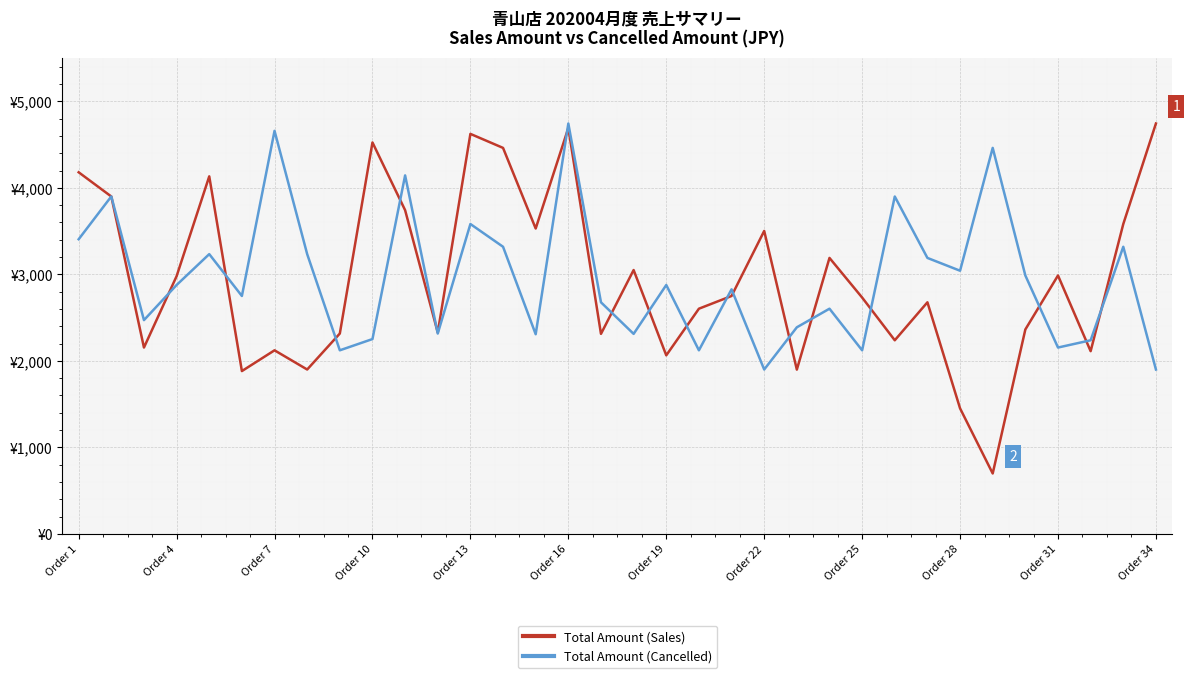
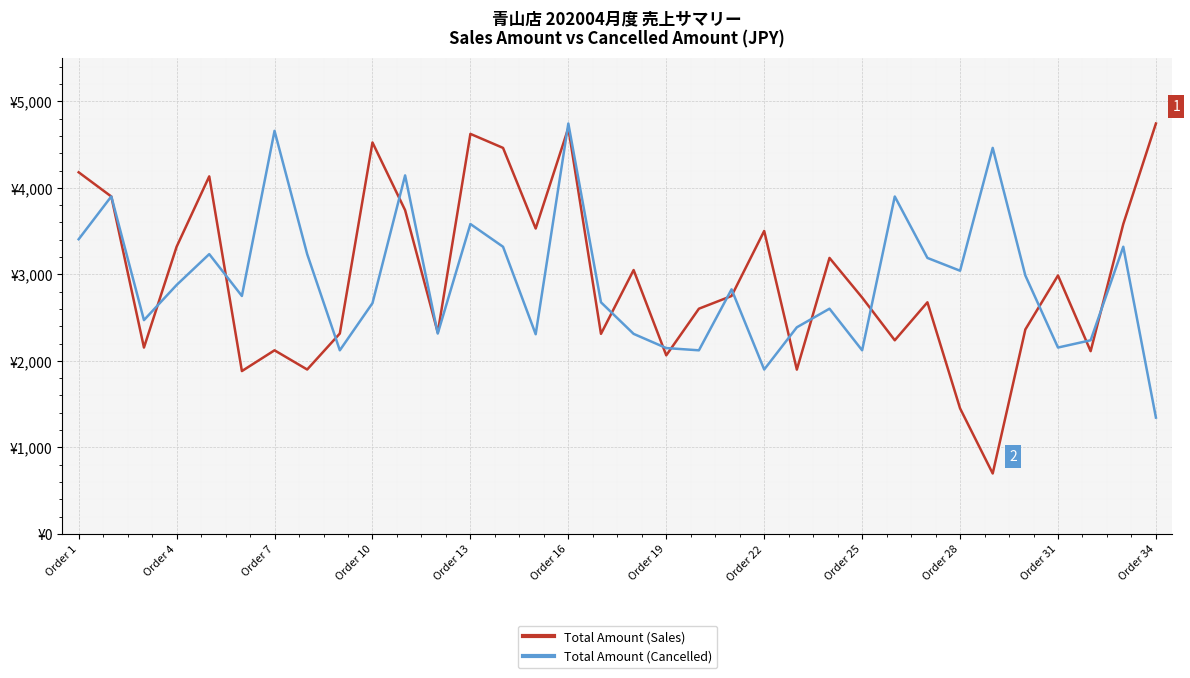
  {
    "Total Amount (Sales)": {
      "Order 1": "¥4,200",
-     "Order 4": "¥3,000",
+     "Order 4": "¥3,300",
      "Order 7": "¥2,100",
      "Order 10": "¥4,500",
      "Order 13": "¥4,600",
      "Order 16": "¥4,700",
      "Order 19": "¥2,100",
      "Order 22": "¥3,500",
      "Order 25": "¥2,700",
      "Order 28": "¥1,500",
      "Order 31": "¥3,000"
    },
    "Total Amount (Cancelled)": {
      "Order 1": "¥3,400",
      "Order 4": "¥2,900",
      "Order 7": "¥4,700",
-     "Order 10": "¥2,300",
+     "Order 10": "¥2,700",
      "Order 13": "¥3,600",
      "Order 16": "¥4,700",
-     "Order 19": "¥2,900",
+     "Order 19": "¥2,100",
      "Order 22": "¥1,900",
      "Order 25": "¥2,100",
      "Order 28": "¥3,000",
      "Order 31": "¥2,200",
-     "Order 34": "¥1,900"
+     "Order 34": "¥1,300"
    }
  }
